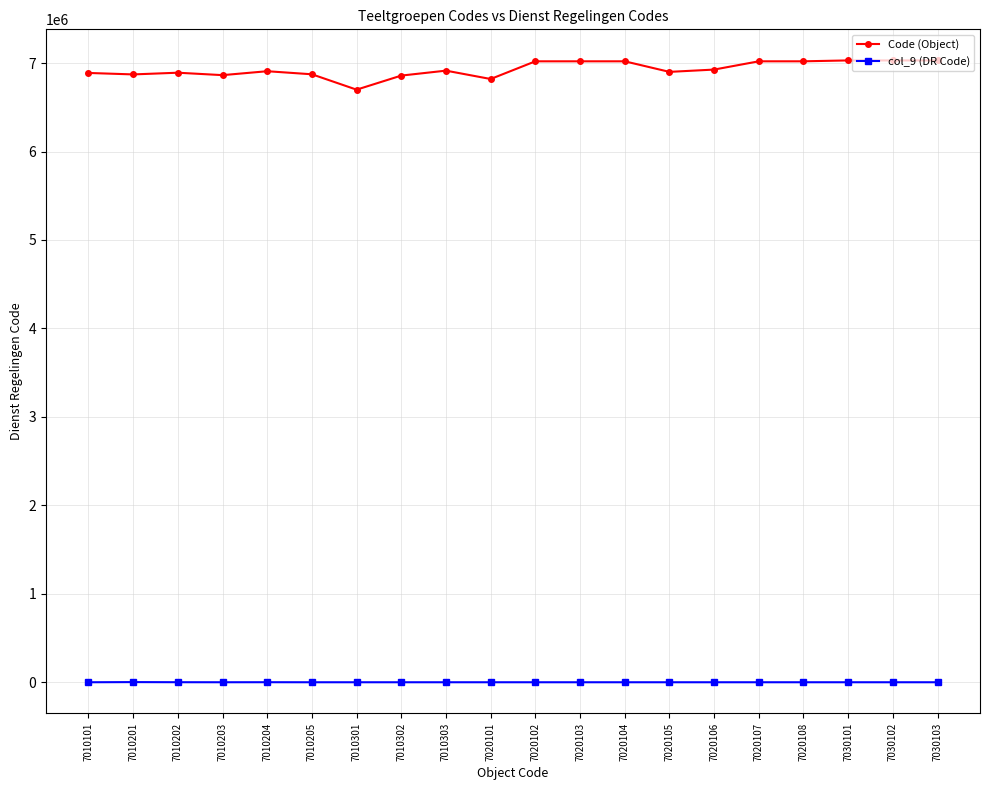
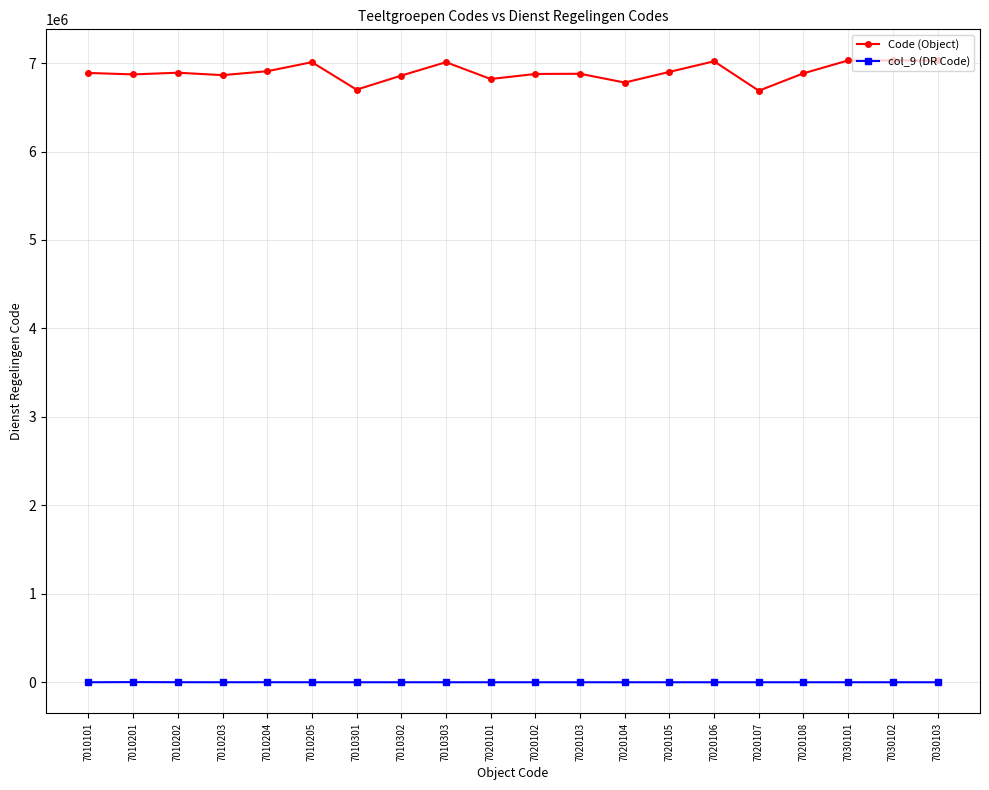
  {
    "Code (Object)": {
      "7010101": 6900000,
      "7010201": 6900000,
      "7010202": 6900000,
      "7010203": 6900000,
      "7010204": 6900000,
-     "7010205": 6900000,
+     "7010205": 7000000,
      "7010301": 6700000,
      "7010302": 6900000,
-     "7010303": 6900000,
+     "7010303": 7000000,
      "7020101": 6800000,
-     "7020102": 7000000,
-     "7020103": 7000000,
-     "7020104": 7000000,
+     "7020102": 6900000,
+     "7020103": 6900000,
+     "7020104": 6800000,
      "7020105": 6900000,
-     "7020106": 6900000,
-     "7020107": 7000000,
-     "7020108": 7000000,
+     "7020106": 7000000,
+     "7020107": 6700000,
+     "7020108": 6900000,
      "7030101": 7000000
    },
    "col_9 (DR Code)": {
      "7010101": 0,
      "7010201": 0,
      "7010202": 0,
      "7010203": 0,
      "7010204": 0,
      "7010205": 0,
      "7010301": 0,
      "7010302": 0,
      "7010303": 0,
      "7020101": 0,
      "7020102": 0,
      "7020103": 0,
      "7020104": 0,
      "7020105": 0,
      "7020106": 0,
      "7020107": 0,
      "7020108": 0,
      "7030101": 0,
      "7030102": 0,
      "7030103": 0
    }
  }
